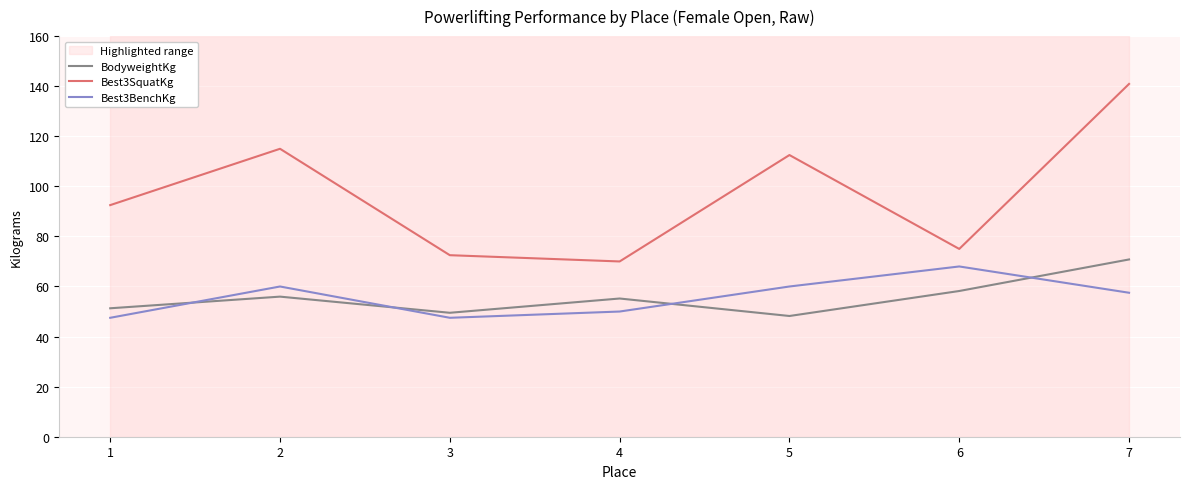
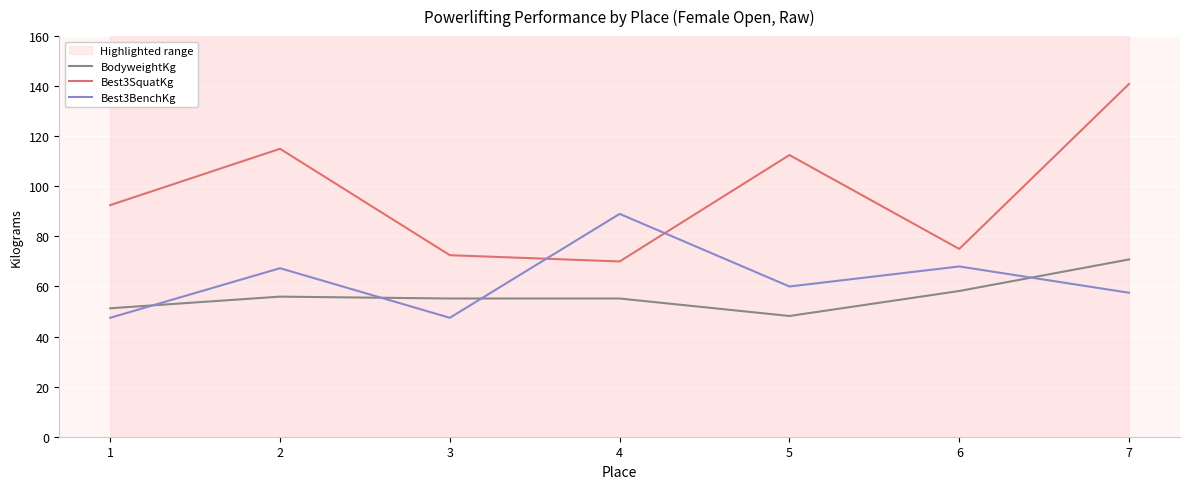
  {
    "BodyweightKg": {
      "1": 51,
      "2": 56,
-     "3": 50,
+     "3": 55,
      "4": 55,
      "5": 48,
      "6": 58,
      "7": 71
    },
    "Highlighted range": {
      "1": 160,
      "2": 160,
      "3": 160,
      "4": 160,
      "5": 160,
      "6": 160,
      "7": 160
    },
    "Best3SquatKg": {
      "1": 93,
      "2": 115,
      "3": 73,
      "4": 70,
      "5": 113,
      "6": 75,
      "7": 141
    },
    "Best3BenchKg": {
      "1": 48,
-     "2": 60,
+     "2": 67,
      "3": 48,
-     "4": 50,
+     "4": 89,
      "5": 60,
      "6": 68,
      "7": 58
    }
  }
